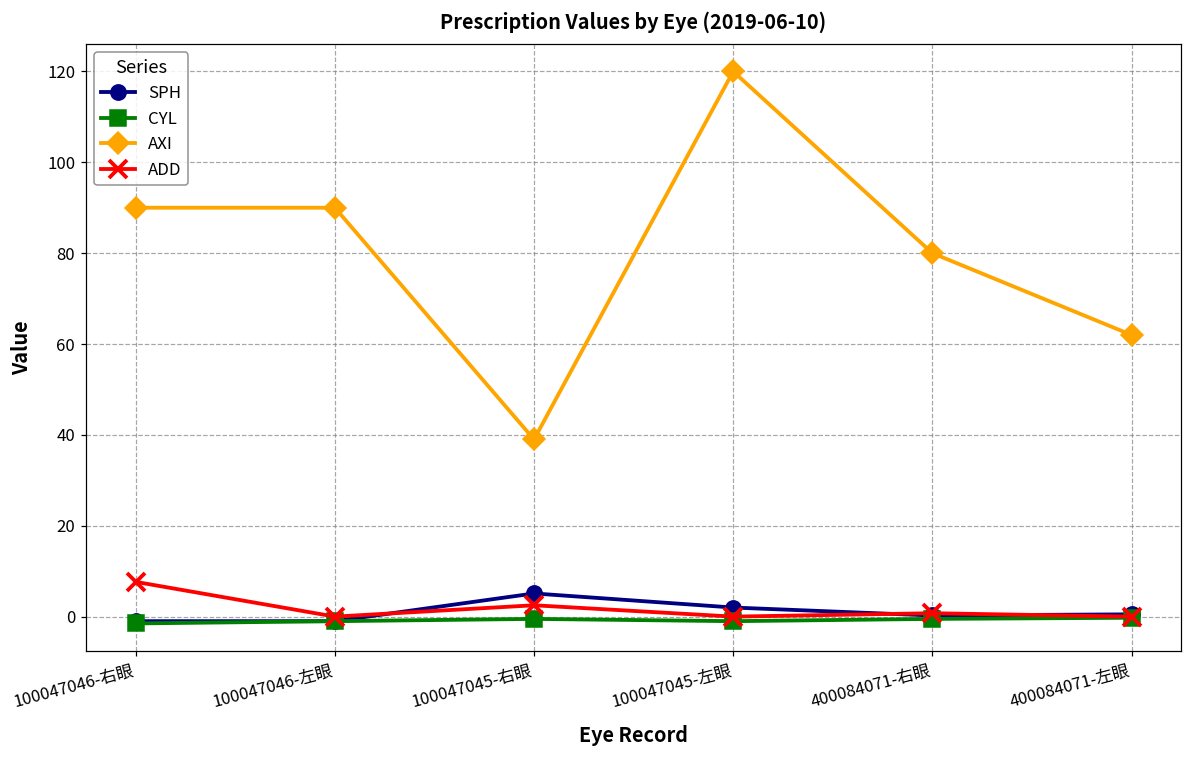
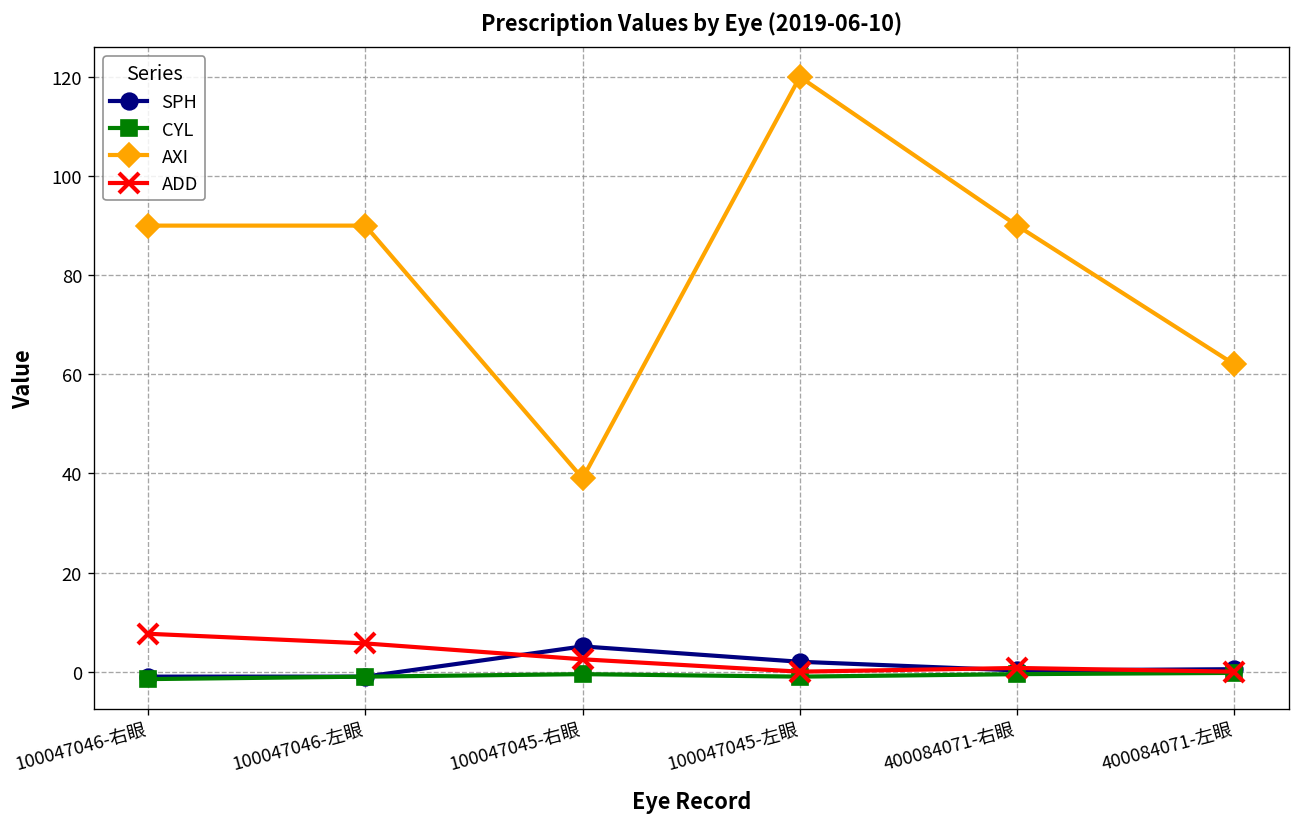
  {
    "SPH": {
      "100047045-右眼": 5,
      "100047045-左眼": 2
    },
    "CYL": {
      "100047045-右眼": -1,
      "100047045-左眼": -1,
      "400084071-右眼": -1
    },
    "AXI": {
      "100047046-右眼": 90,
      "100047046-左眼": 90,
      "100047045-右眼": 39,
      "100047045-左眼": 120,
-     "400084071-右眼": 80,
+     "400084071-右眼": 90,
      "400084071-左眼": 62
    },
    "ADD": {
      "100047046-右眼": 8,
-     "100047046-左眼": 0,
+     "100047046-左眼": 6,
      "100047045-右眼": 3,
      "100047045-左眼": 0
    }
  }
